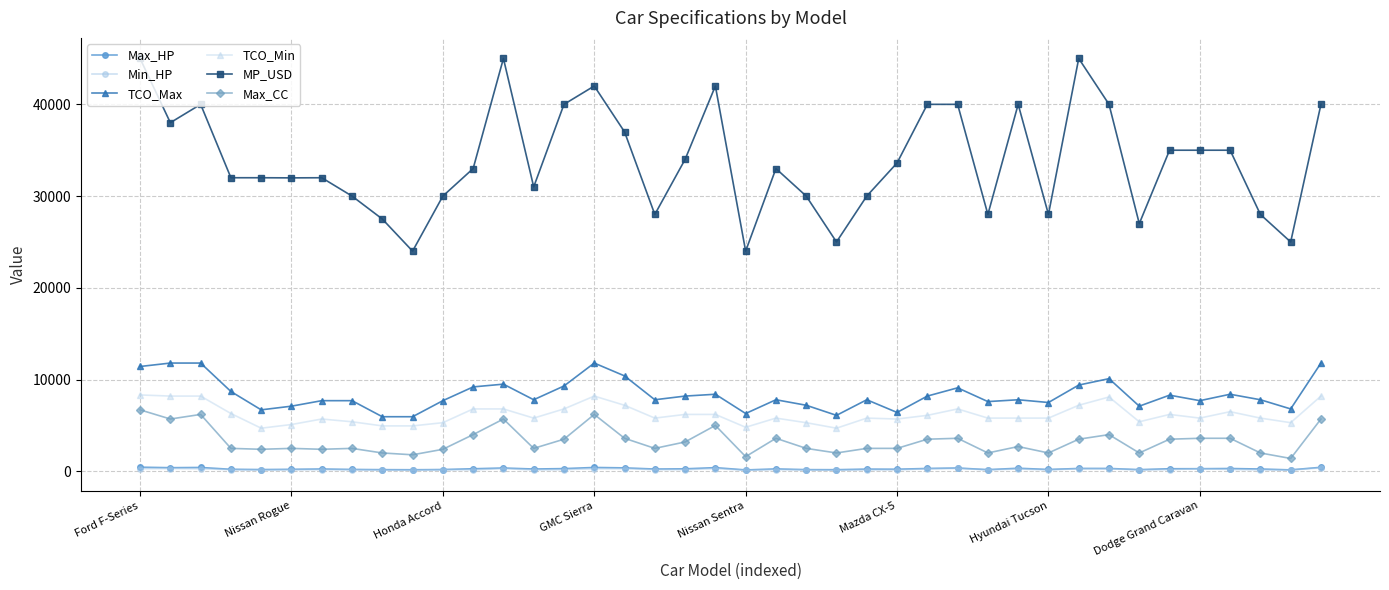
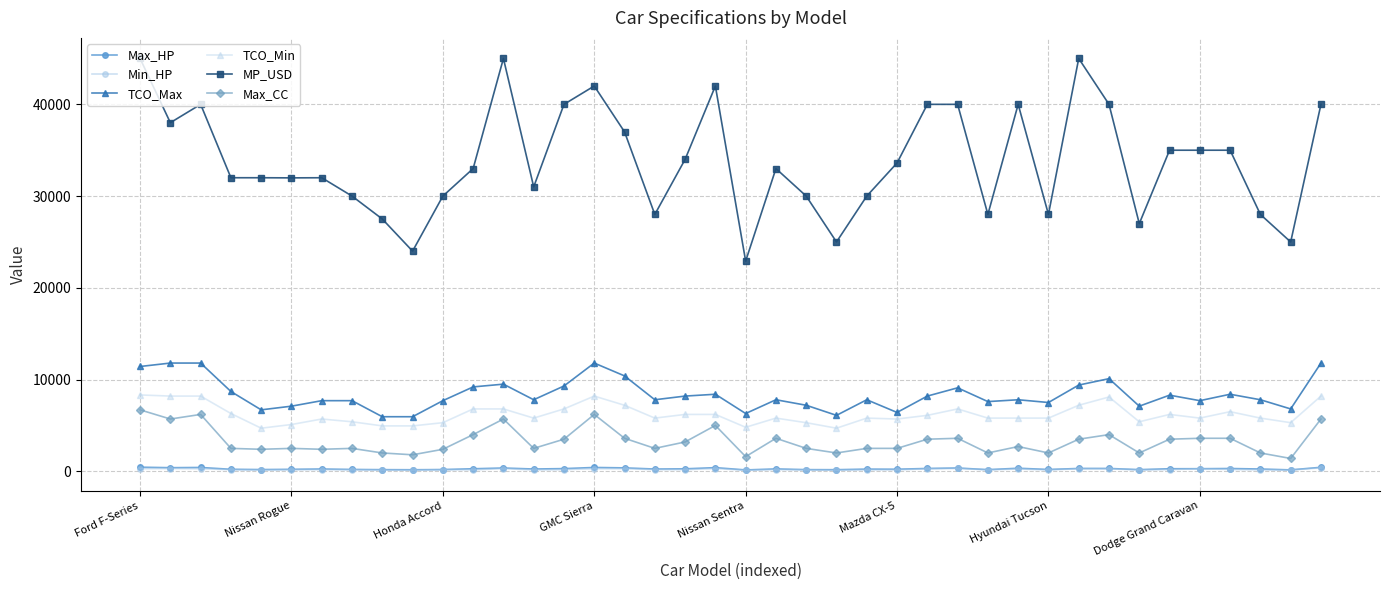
  {
    "TCO_Max": {
      "Ford F-Series": 11000,
      "Nissan Rogue": 7000,
      "Honda Accord": 8000,
      "GMC Sierra": 12000,
      "Nissan Sentra": 6000,
      "Mazda CX-5": 6000,
      "Hyundai Tucson": 8000,
      "Dodge Grand Caravan": 8000
    },
    "MP_USD": {
      "Nissan Rogue": 32000,
      "Honda Accord": 30000,
      "GMC Sierra": 42000,
-     "Nissan Sentra": 24000,
+     "Nissan Sentra": 23000,
      "Mazda CX-5": 34000,
      "Hyundai Tucson": 28000,
      "Dodge Grand Caravan": 35000
    }
  }
